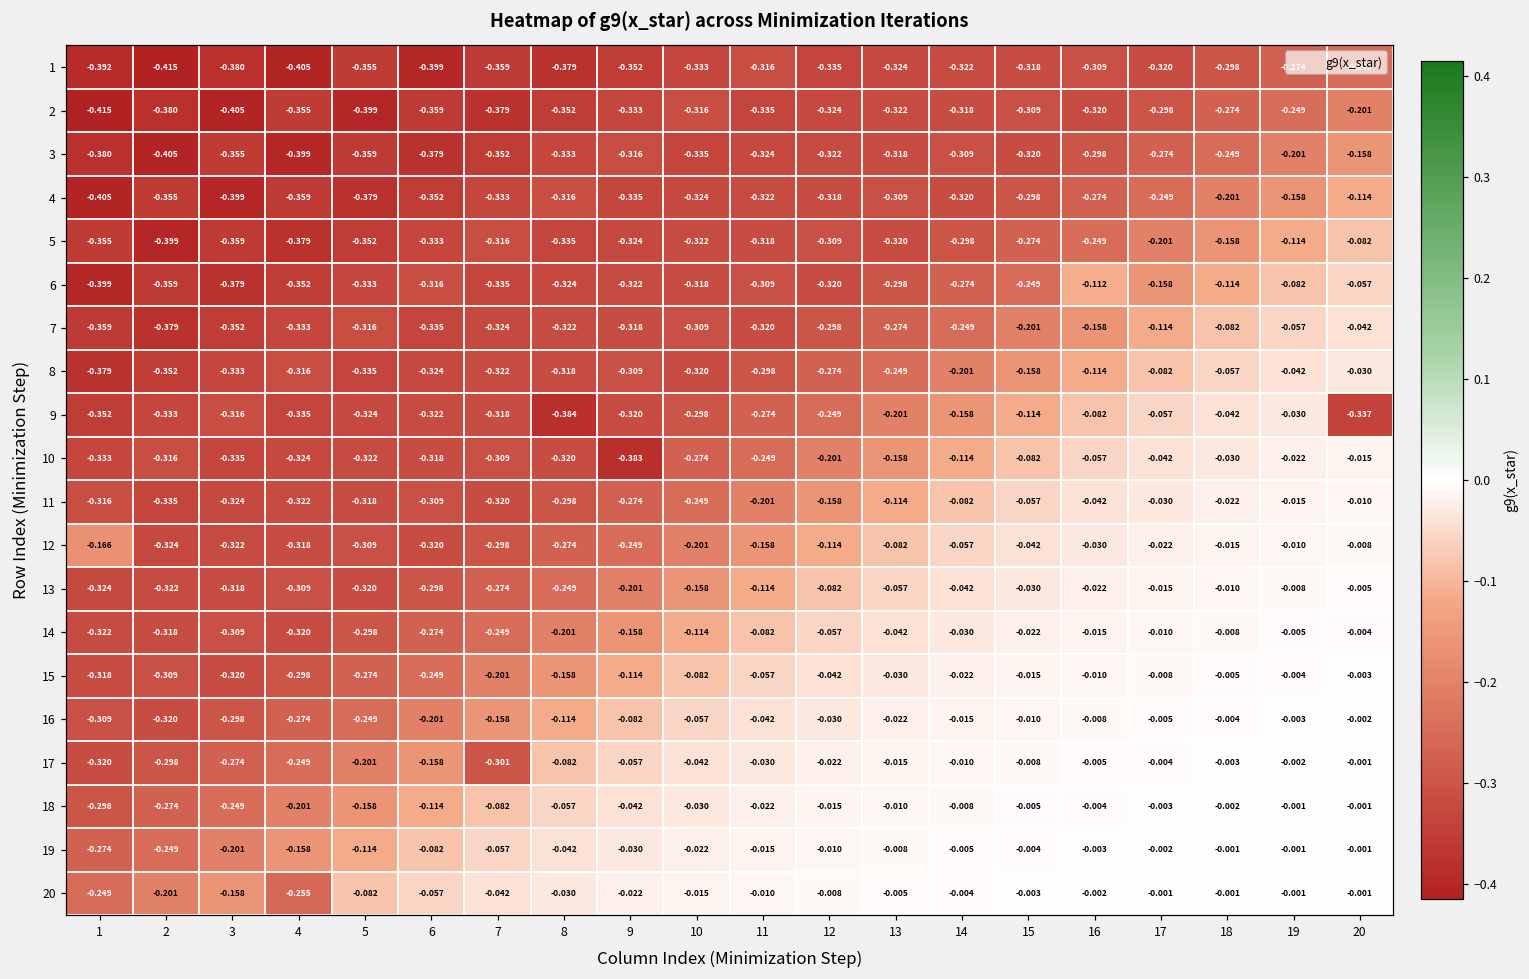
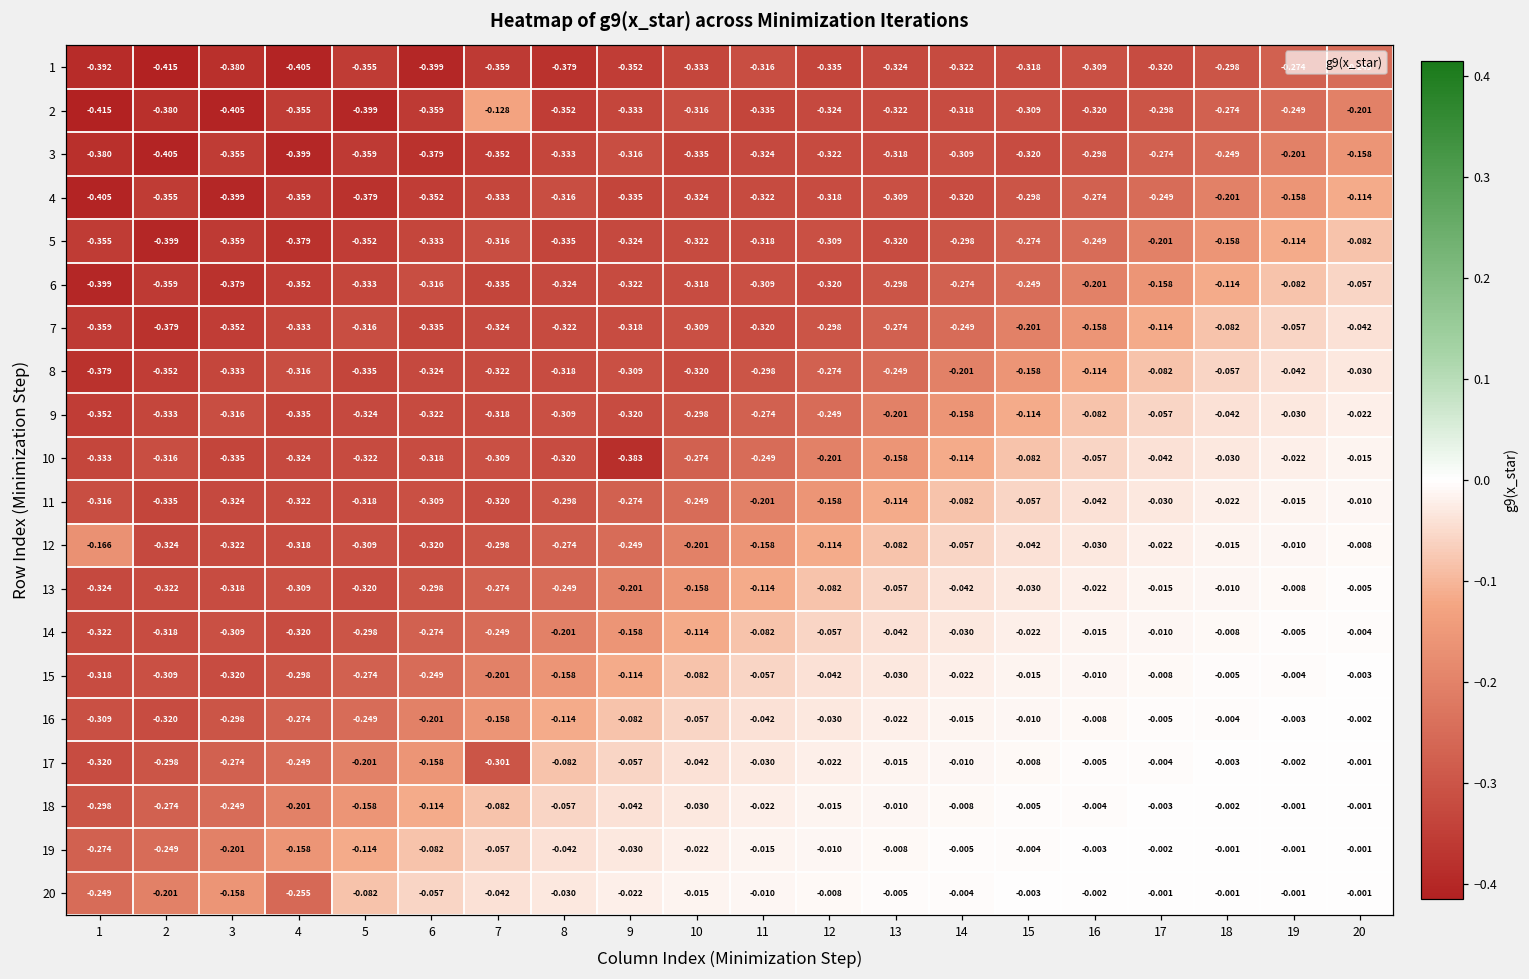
  {
    "2": {
      "1": -0.415,
      "2": -0.380,
      "3": -0.405,
      "4": -0.355,
      "5": -0.399,
      "6": -0.359,
-     "7": -0.379,
+     "7": -0.128,
      "8": -0.352,
      "9": -0.333,
      "10": -0.316,
      "11": -0.335,
      "12": -0.324,
      "13": -0.322,
      "14": -0.318,
      "15": -0.309,
      "16": -0.320,
      "17": -0.298,
      "18": -0.274,
      "19": -0.249,
      "20": -0.201
    },
    "6": {
      "1": -0.399,
      "2": -0.359,
      "3": -0.379,
      "4": -0.352,
      "5": -0.333,
      "6": -0.316,
      "7": -0.335,
      "8": -0.324,
      "9": -0.322,
      "10": -0.318,
      "11": -0.309,
      "12": -0.320,
      "13": -0.298,
      "14": -0.274,
      "15": -0.249,
-     "16": -0.112,
+     "16": -0.201,
      "17": -0.158,
      "18": -0.114,
      "19": -0.082,
      "20": -0.057
    },
    "9": {
      "1": -0.352,
      "2": -0.333,
      "3": -0.316,
      "4": -0.335,
      "5": -0.324,
      "6": -0.322,
      "7": -0.318,
-     "8": -0.384,
+     "8": -0.309,
      "9": -0.320,
      "10": -0.298,
      "11": -0.274,
      "12": -0.249,
      "13": -0.201,
      "14": -0.158,
      "15": -0.114,
      "16": -0.082,
      "17": -0.057,
      "18": -0.042,
      "19": -0.030,
-     "20": -0.337
+     "20": -0.022
    }
  }
